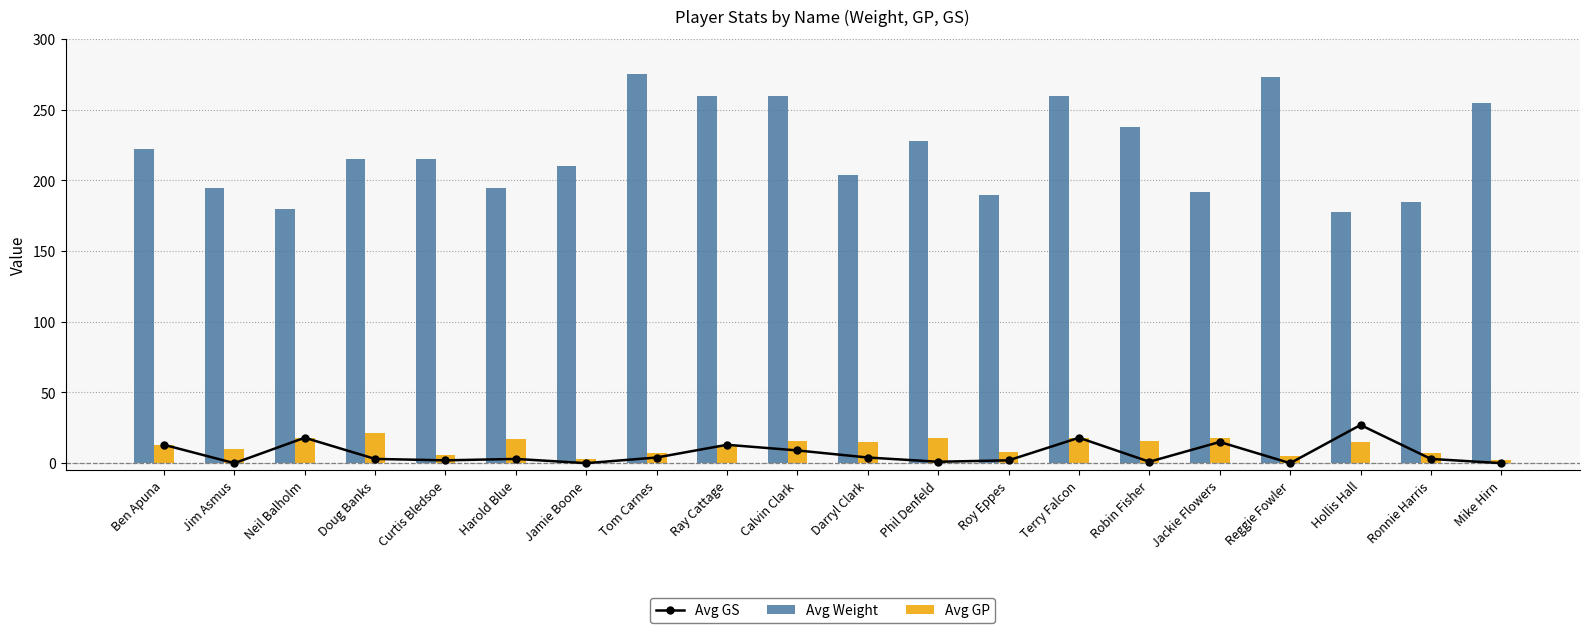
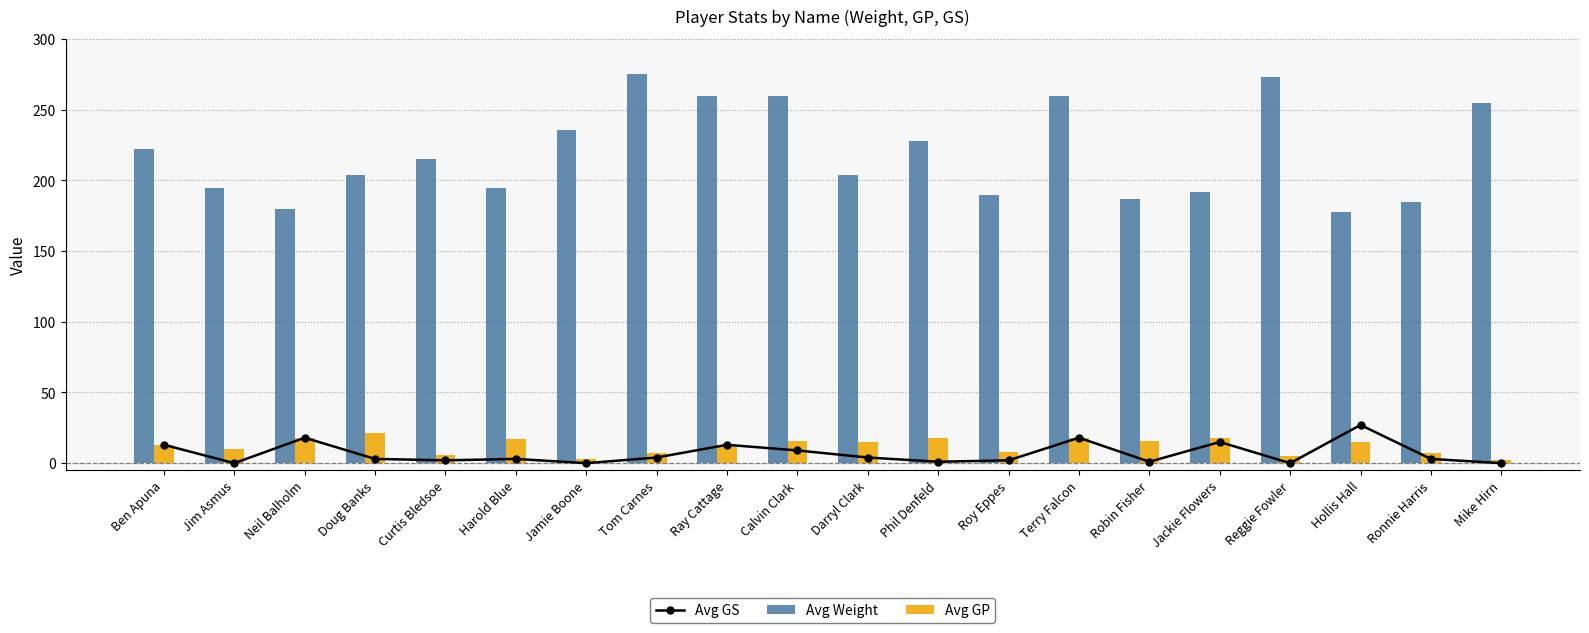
  {
    "Avg Weight": {
      "Ben Apuna": 222,
      "Jim Asmus": 195,
      "Neil Balholm": 180,
-     "Doug Banks": 215,
+     "Doug Banks": 204,
      "Curtis Bledsoe": 215,
      "Harold Blue": 195,
-     "Jamie Boone": 210,
+     "Jamie Boone": 236,
      "Tom Carnes": 275,
      "Ray Cattage": 260,
      "Calvin Clark": 260,
      "Darryl Clark": 204,
      "Phil Denfeld": 228,
      "Roy Eppes": 190,
      "Terry Falcon": 260,
-     "Robin Fisher": 238,
+     "Robin Fisher": 187,
      "Jackie Flowers": 192,
      "Reggie Fowler": 273,
      "Hollis Hall": 178,
      "Ronnie Harris": 185,
      "Mike Hirn": 255
    },
    "Avg GS": {
      "Ben Apuna": 13,
      "Jim Asmus": 0,
      "Neil Balholm": 18,
      "Doug Banks": 3,
      "Curtis Bledsoe": 2,
      "Harold Blue": 3,
      "Jamie Boone": 0,
      "Tom Carnes": 4,
      "Ray Cattage": 13,
      "Calvin Clark": 9,
      "Darryl Clark": 4,
      "Phil Denfeld": 1,
      "Roy Eppes": 2,
      "Terry Falcon": 18,
      "Robin Fisher": 1,
      "Jackie Flowers": 15,
      "Reggie Fowler": 0,
      "Hollis Hall": 27,
      "Ronnie Harris": 3,
      "Mike Hirn": 0
    },
    "Avg GP": {
      "Ben Apuna": 13,
      "Jim Asmus": 10,
      "Neil Balholm": 18,
      "Doug Banks": 21,
      "Curtis Bledsoe": 6,
      "Harold Blue": 17,
      "Jamie Boone": 3,
      "Tom Carnes": 7,
      "Ray Cattage": 13,
      "Calvin Clark": 16,
      "Darryl Clark": 15,
      "Phil Denfeld": 18,
      "Roy Eppes": 8,
      "Terry Falcon": 18,
      "Robin Fisher": 16,
      "Jackie Flowers": 18,
      "Reggie Fowler": 5,
      "Hollis Hall": 15,
      "Ronnie Harris": 7,
      "Mike Hirn": 2
    }
  }
